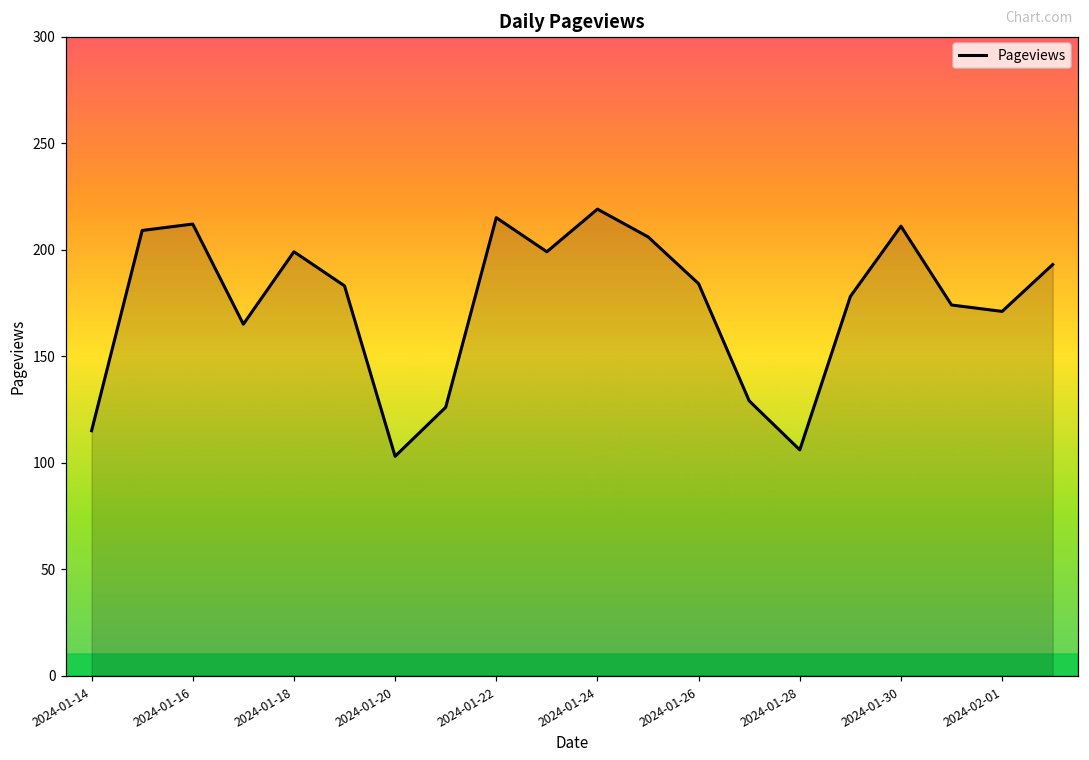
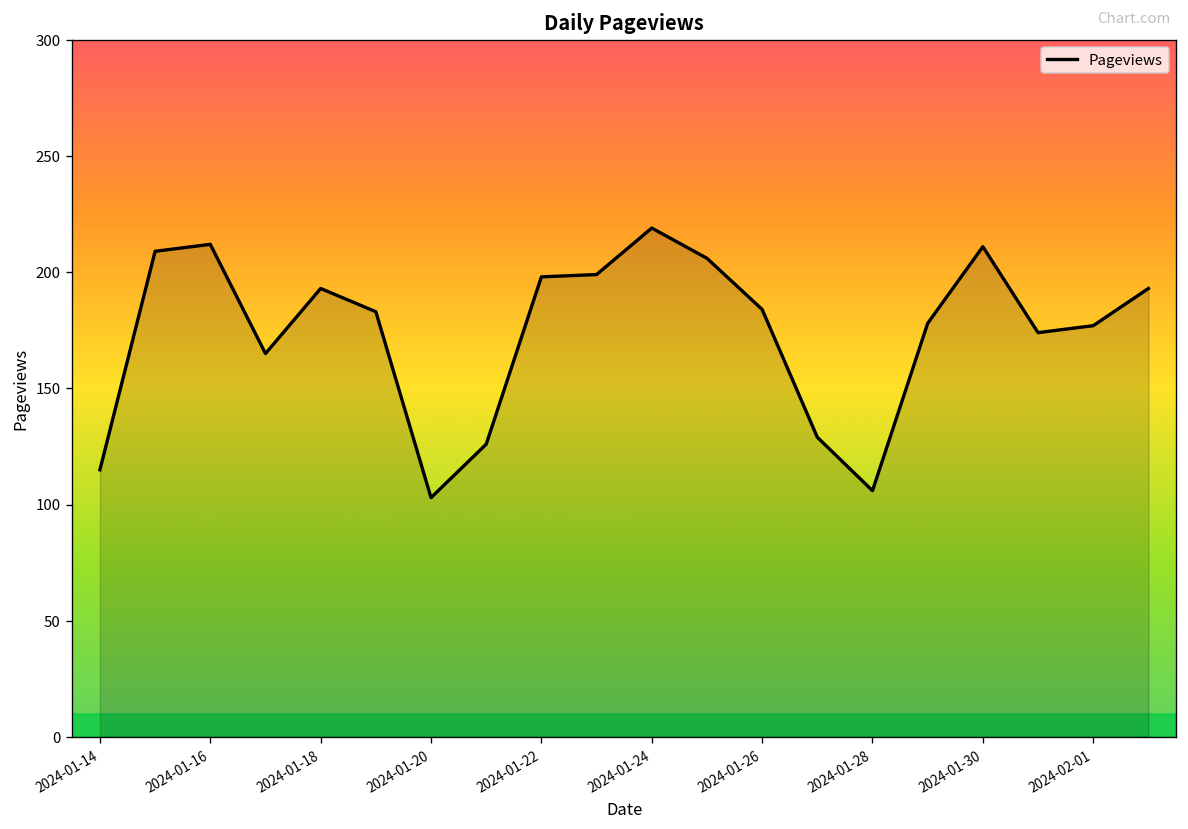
  {
    "2024-01-14": 115,
    "2024-01-16": 212,
-   "2024-01-18": 199,
+   "2024-01-18": 193,
    "2024-01-20": 103,
-   "2024-01-22": 215,
+   "2024-01-22": 198,
    "2024-01-24": 219,
    "2024-01-26": 184,
    "2024-01-28": 106,
    "2024-01-30": 211,
-   "2024-02-01": 171
+   "2024-02-01": 177
  }
